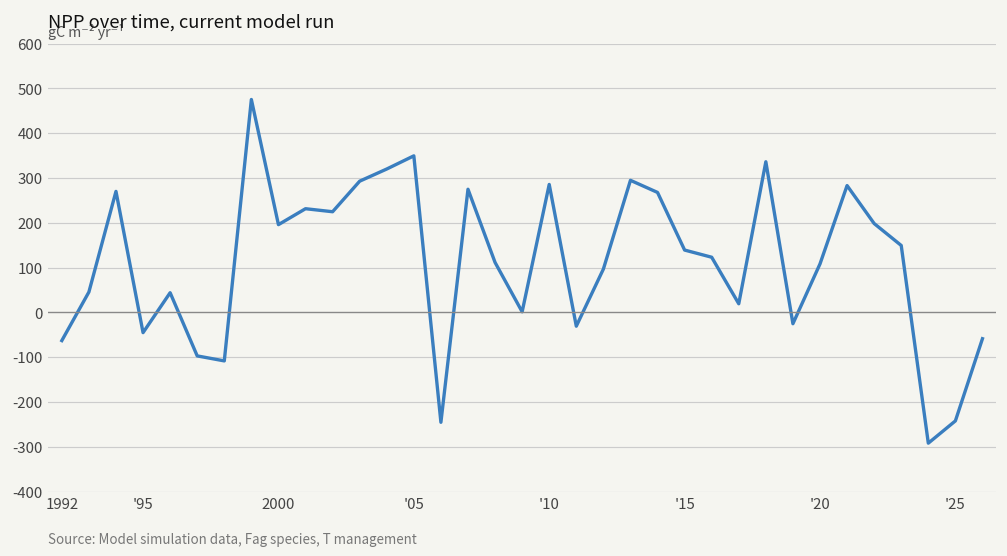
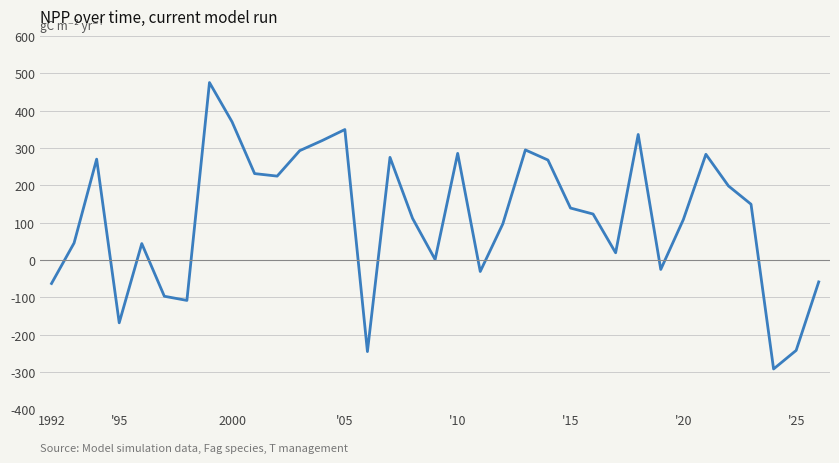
  {
    "1992": -60,
-   "'95": -50,
-   "2000": 200,
+   "'95": -170,
+   "2000": 370,
    "'05": 350,
    "'10": 290,
    "'15": 140,
    "'20": 110,
    "'25": -240
  }
